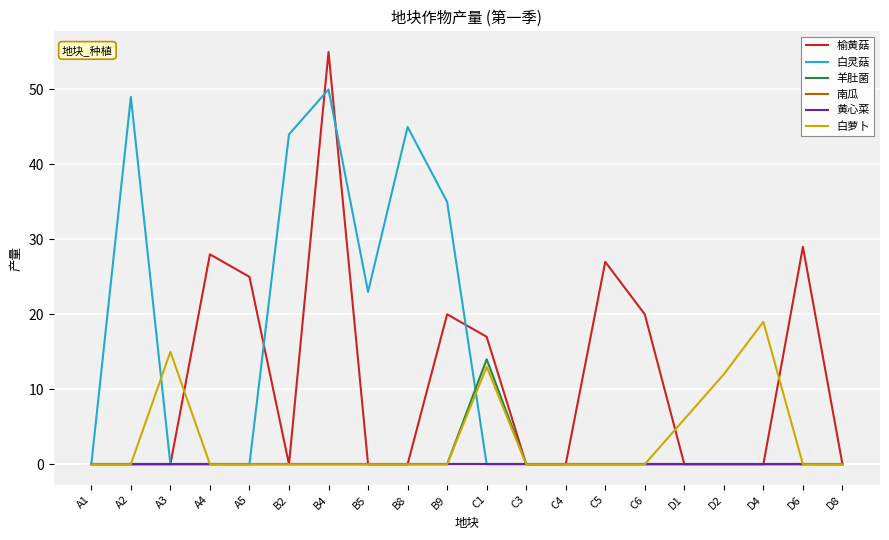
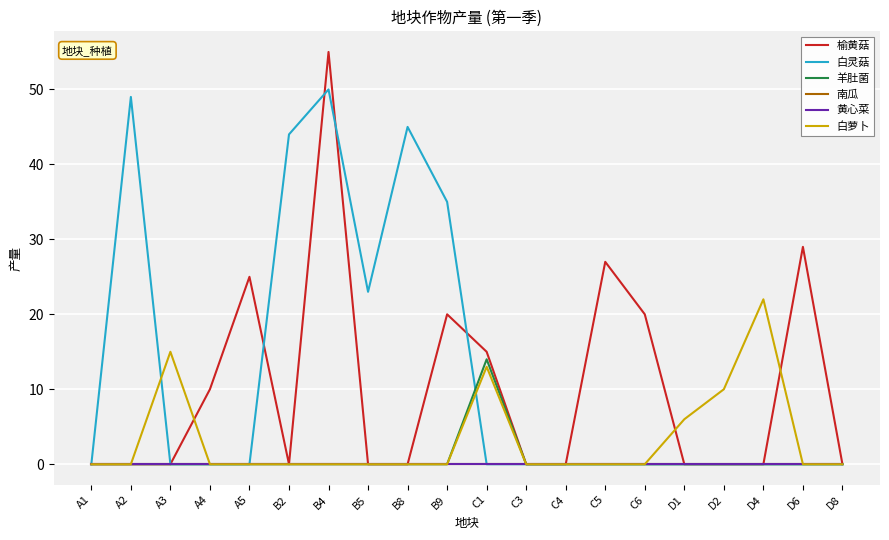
  {
    "榆黄菇": {
-     "A4": 28,
+     "A4": 10,
      "A5": 25,
      "B4": 55,
      "B9": 20,
-     "C1": 17,
+     "C1": 15,
      "C5": 27,
      "C6": 20,
      "D6": 29
    },
    "白灵菇": {
      "A2": 49,
      "B2": 44,
      "B4": 50,
      "B5": 23,
      "B8": 45,
      "B9": 35
    },
    "羊肚菌": {
      "C1": 14
    },
    "白萝卜": {
      "A3": 15,
      "C1": 13,
      "D1": 6,
-     "D2": 12,
-     "D4": 19
+     "D2": 10,
+     "D4": 22
    }
  }
